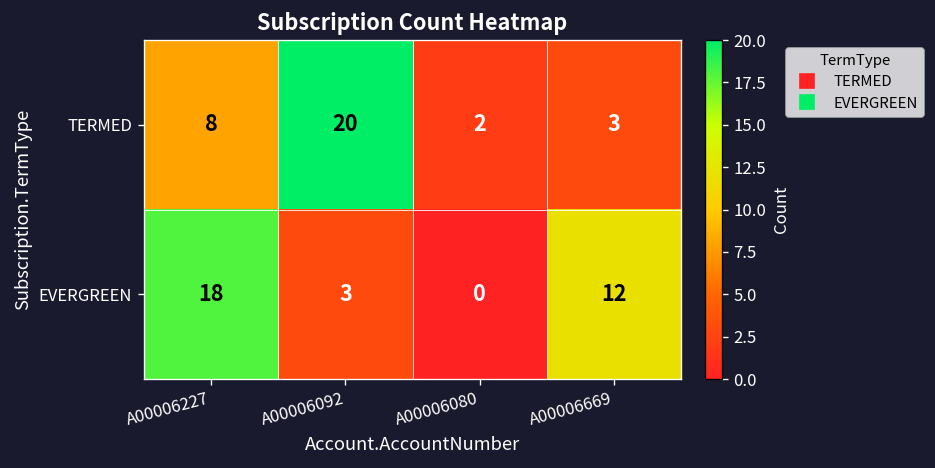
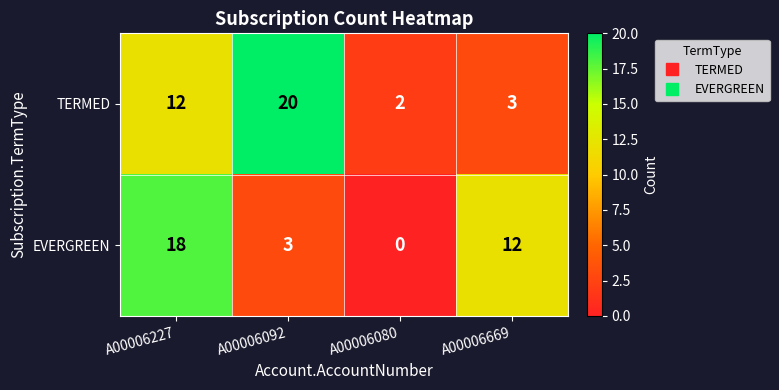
  {
    "TERMED": {
-     "A00006227": 8,
+     "A00006227": 12,
      "A00006092": 20,
      "A00006080": 2,
      "A00006669": 3
    },
    "EVERGREEN": {
      "A00006227": 18,
      "A00006092": 3,
      "A00006080": 0,
      "A00006669": 12
    }
  }
